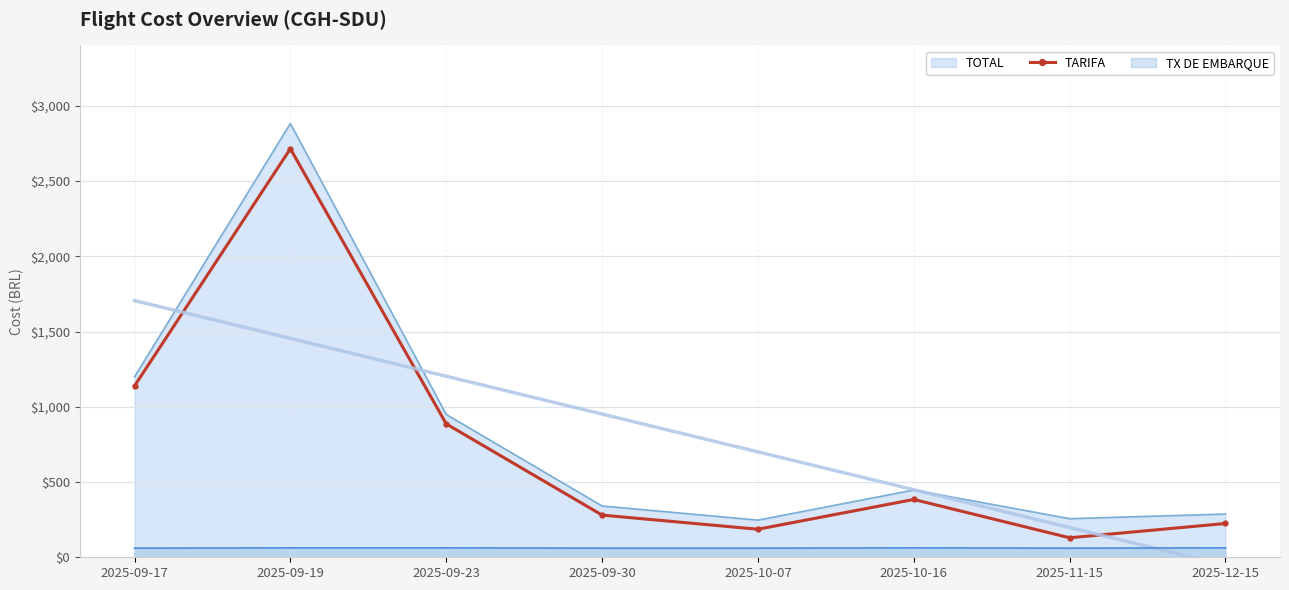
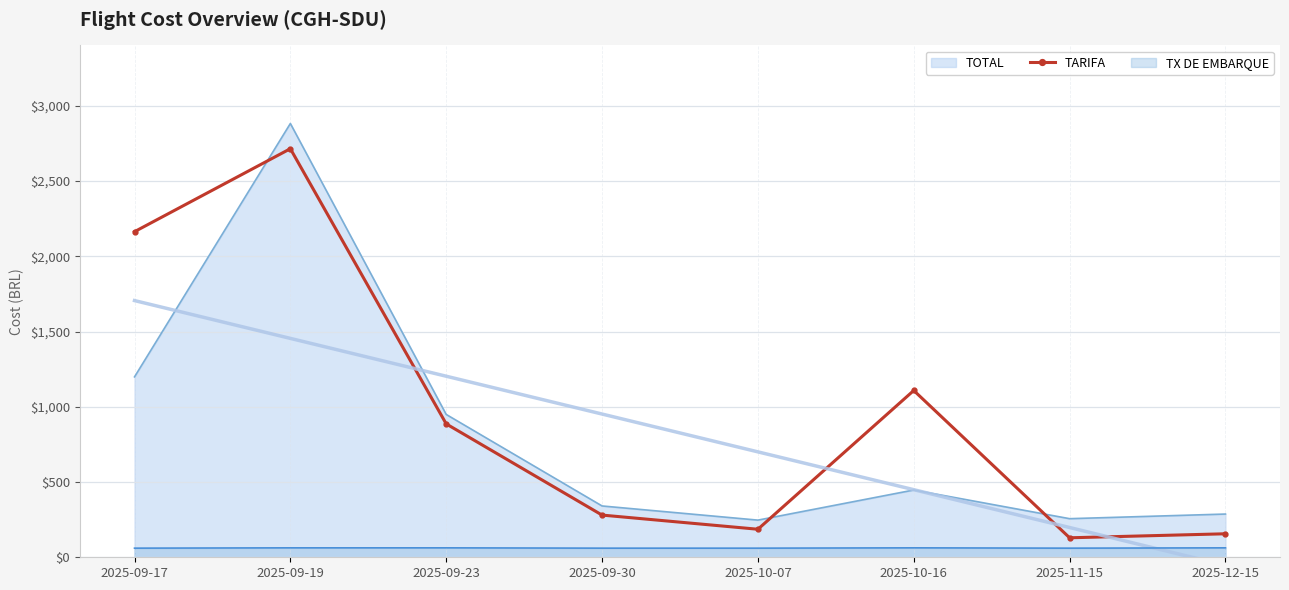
  {
    "TARIFA": {
-     "2025-09-17": "$1,140",
+     "2025-09-17": "$2,160",
      "2025-09-19": "$2,710",
      "2025-09-23": "$890",
      "2025-09-30": "$280",
      "2025-10-07": "$190",
-     "2025-10-16": "$380",
+     "2025-10-16": "$1,110",
      "2025-11-15": "$130",
-     "2025-12-15": "$220"
+     "2025-12-15": "$160"
    }
  }
